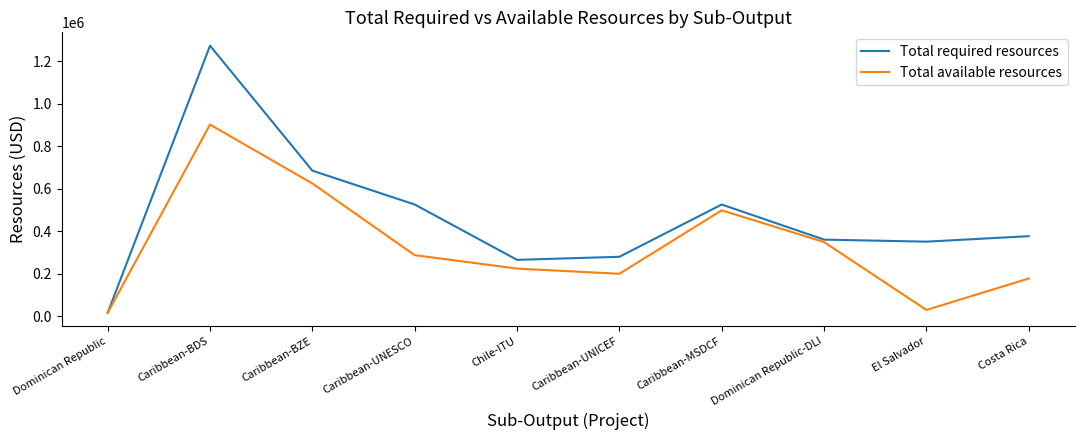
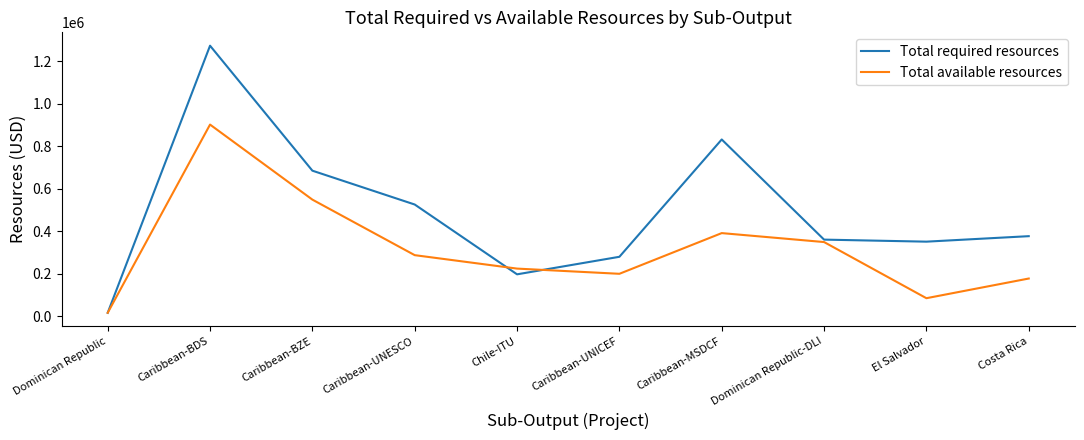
  {
    "Total required resources": {
      "Caribbean-BDS": 1270000,
      "Caribbean-BZE": 690000,
      "Caribbean-UNESCO": 530000,
-     "Chile-ITU": 270000,
+     "Chile-ITU": 200000,
      "Caribbean-UNICEF": 280000,
-     "Caribbean-MSDCF": 530000,
+     "Caribbean-MSDCF": 830000,
      "El Salvador": 350000,
      "Costa Rica": 380000
    },
    "Total available resources": {
      "Caribbean-BDS": 900000,
-     "Caribbean-BZE": 630000,
+     "Caribbean-BZE": 550000,
      "Caribbean-UNESCO": 290000,
      "Chile-ITU": 220000,
      "Caribbean-UNICEF": 200000,
-     "Caribbean-MSDCF": 500000,
-     "El Salvador": 30000,
+     "Caribbean-MSDCF": 390000,
+     "El Salvador": 90000,
      "Costa Rica": 180000
    }
  }
